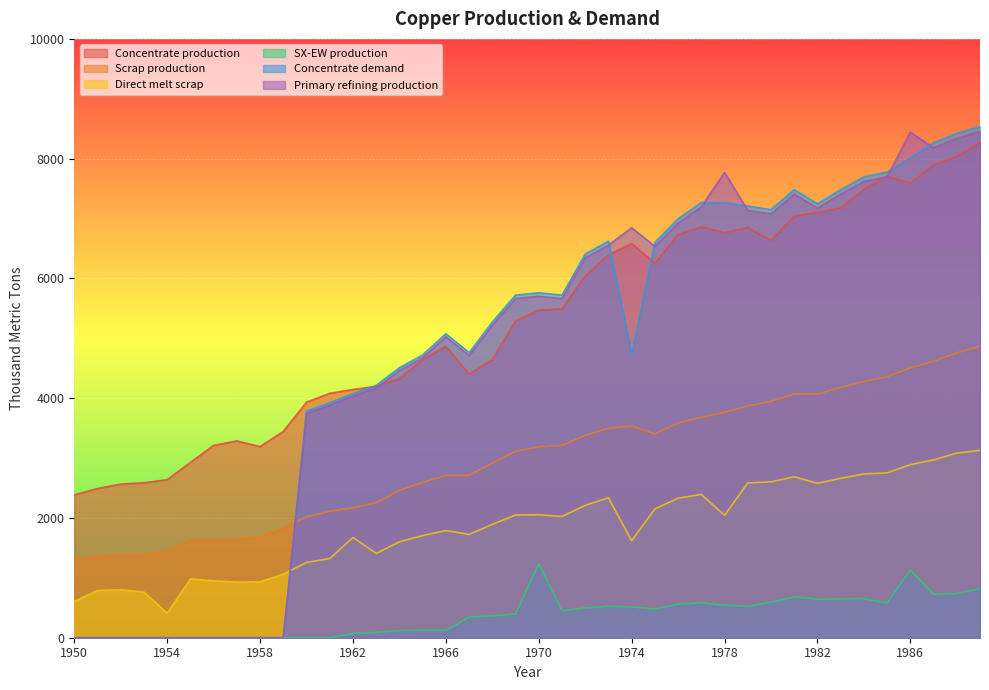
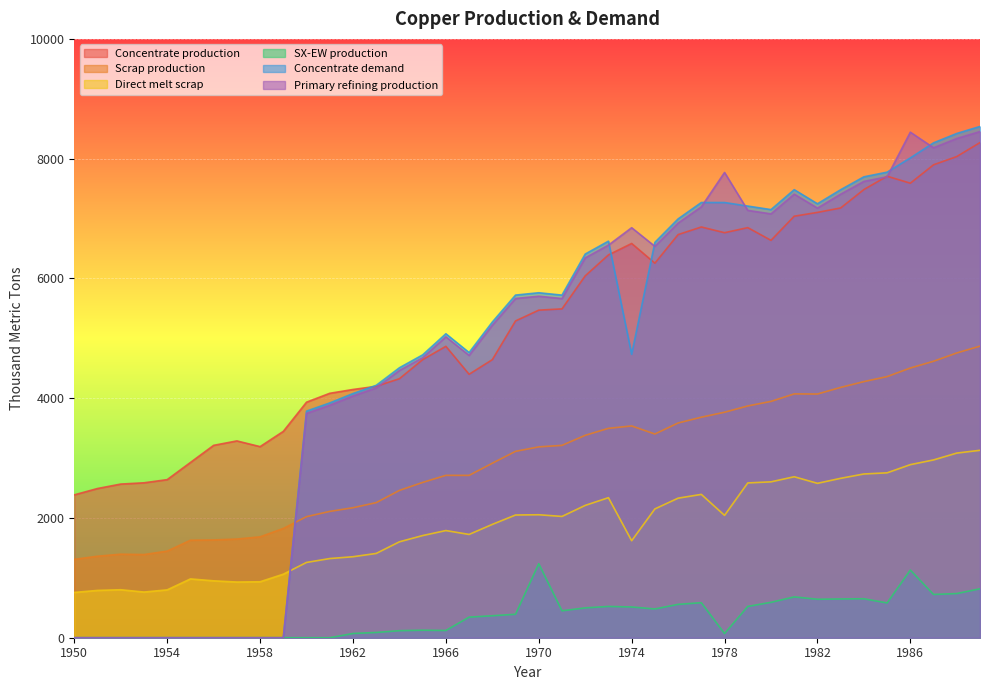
  {
    "Direct melt scrap": {
-     "1950": 600,
-     "1954": 400,
+     "1950": 800,
+     "1954": 800,
      "1958": 900,
-     "1962": 1700,
+     "1962": 1400,
      "1966": 1800,
      "1970": 2100,
      "1974": 1600,
      "1978": 2000,
      "1982": 2600,
      "1986": 2900
    },
    "SX-EW production": {
      "1962": 100,
      "1966": 100,
      "1970": 1200,
      "1974": 500,
-     "1978": 500,
+     "1978": 100,
      "1982": 600,
      "1986": 1100
    },
    "Concentrate demand": {
      "1966": 5100,
      "1970": 5800,
      "1974": 4700,
      "1978": 7300,
      "1982": 7200,
      "1986": 8000
    },
    "Primary refining production": {
      "1966": 5000,
      "1970": 5700,
      "1974": 6800,
      "1978": 7800,
      "1982": 7200,
      "1986": 8400
    }
  }
